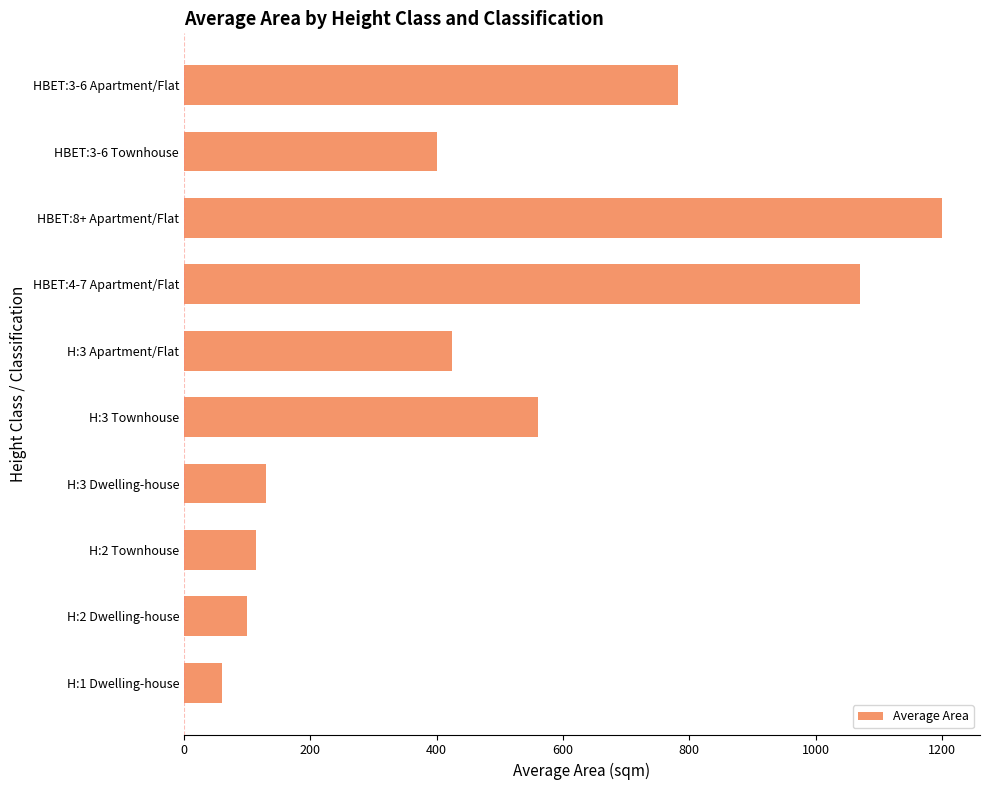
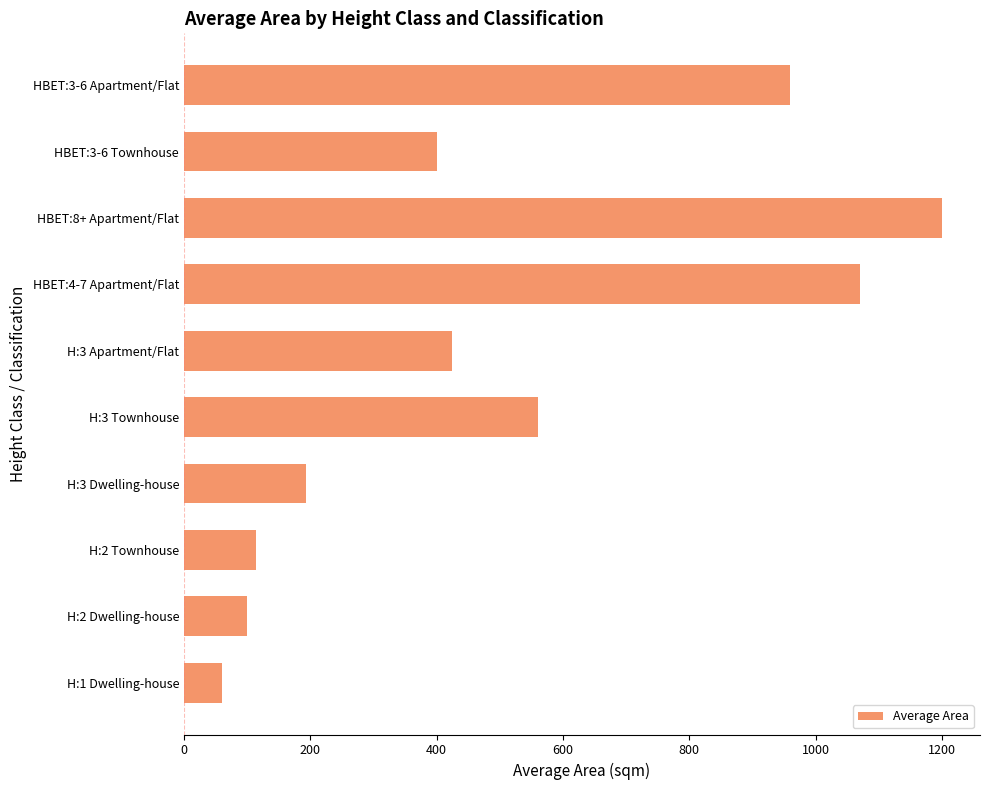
  {
-   "HBET:3-6 Apartment/Flat": 780,
+   "HBET:3-6 Apartment/Flat": 960,
    "HBET:3-6 Townhouse": 400,
    "HBET:8+ Apartment/Flat": 1200,
    "HBET:4-7 Apartment/Flat": 1070,
    "H:3 Apartment/Flat": 430,
    "H:3 Townhouse": 560,
-   "H:3 Dwelling-house": 130,
+   "H:3 Dwelling-house": 190,
    "H:2 Townhouse": 110,
    "H:2 Dwelling-house": 100,
    "H:1 Dwelling-house": 60
  }
